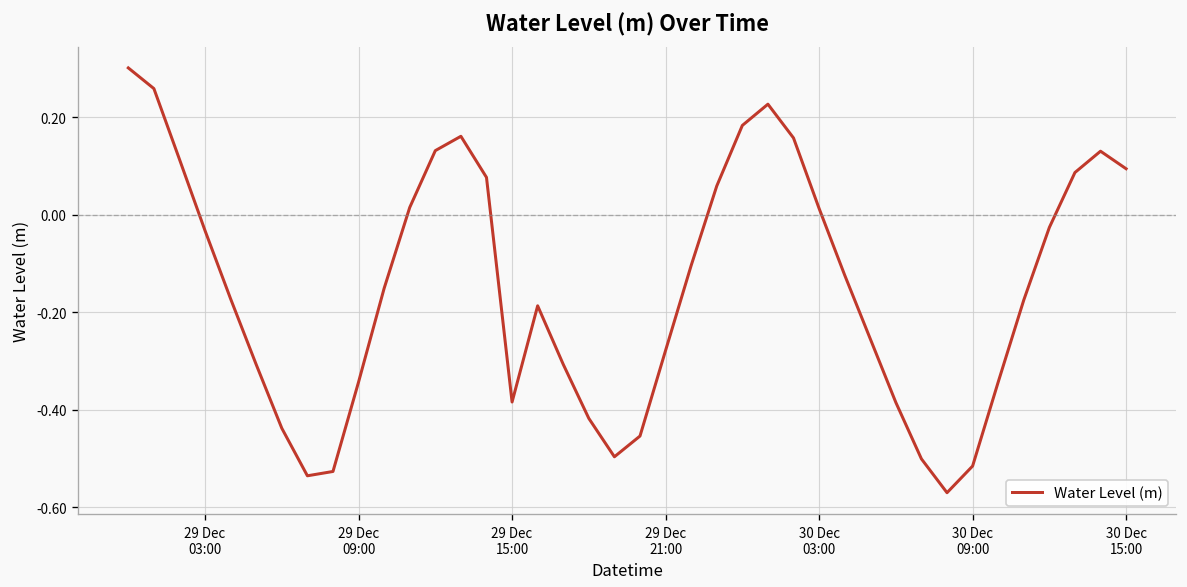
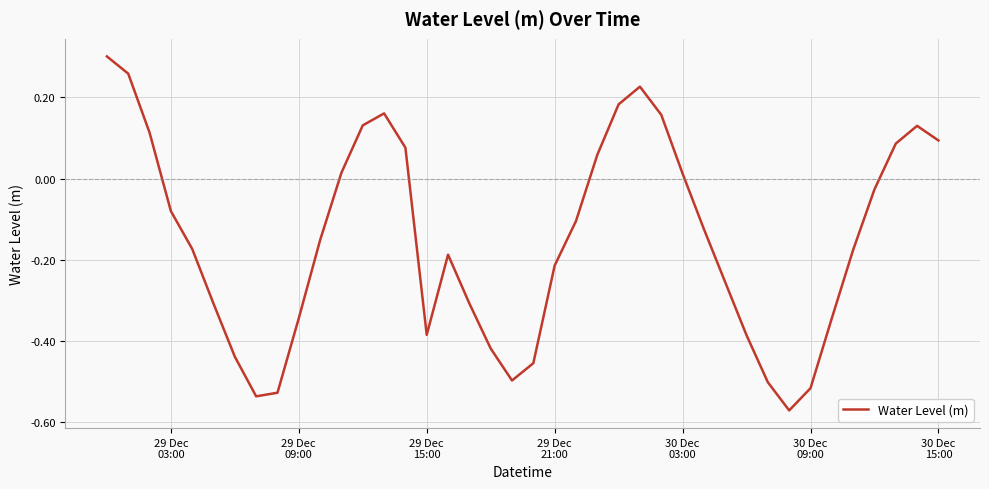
  {
-   "29 Dec 03:00": -0.03,
+   "29 Dec 03:00": -0.08,
    "29 Dec 09:00": -0.34,
    "29 Dec 15:00": -0.38,
-   "29 Dec 21:00": -0.28,
+   "29 Dec 21:00": -0.21,
    "30 Dec 03:00": 0.01,
    "30 Dec 09:00": -0.52,
    "30 Dec 15:00": 0.09
  }
